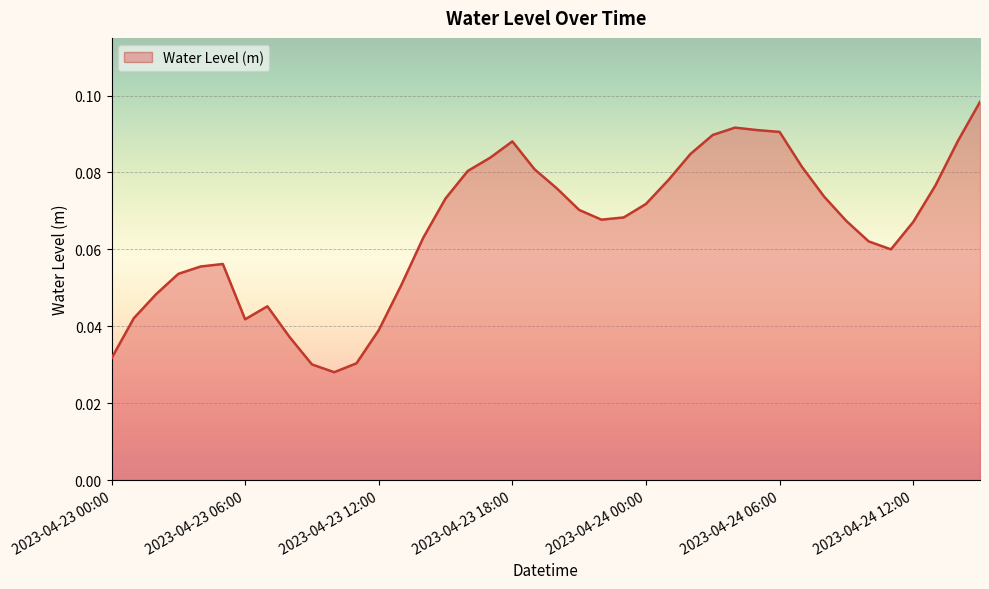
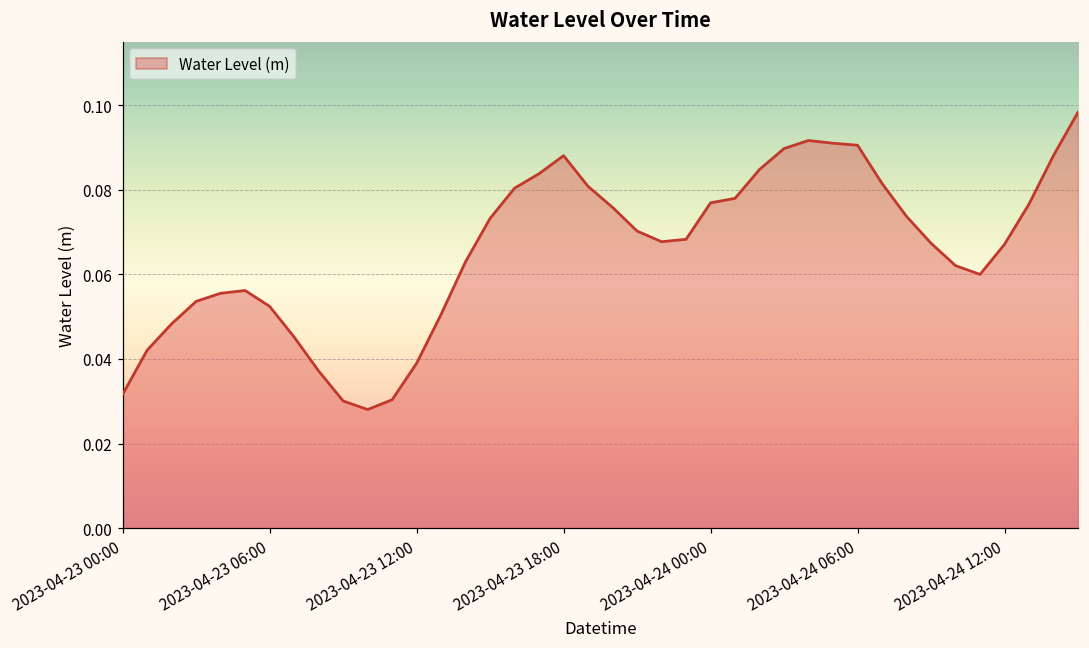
  {
    "2023-04-23 00:00": 0.032,
-   "2023-04-23 06:00": 0.042,
+   "2023-04-23 06:00": 0.052,
    "2023-04-23 12:00": 0.039,
    "2023-04-23 18:00": 0.088,
-   "2023-04-24 00:00": 0.072,
+   "2023-04-24 00:00": 0.077,
    "2023-04-24 06:00": 0.091,
    "2023-04-24 12:00": 0.067
  }
